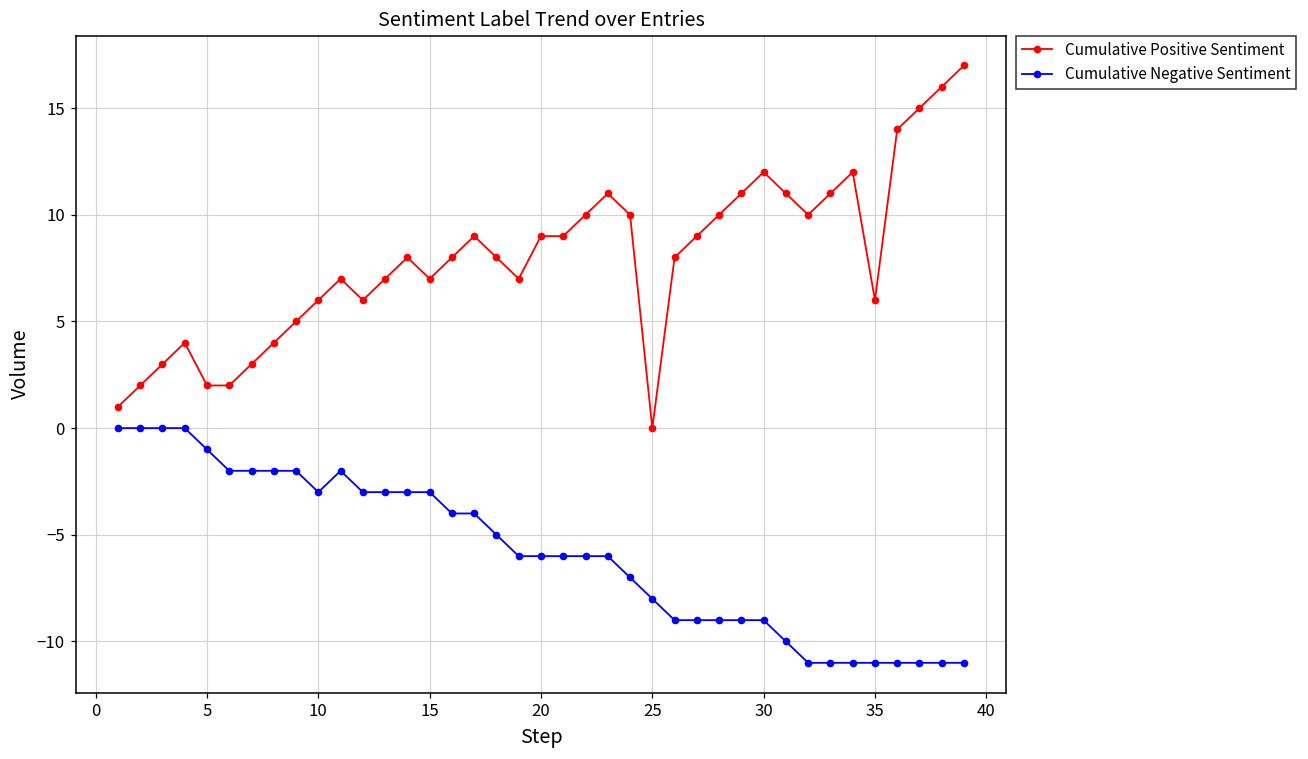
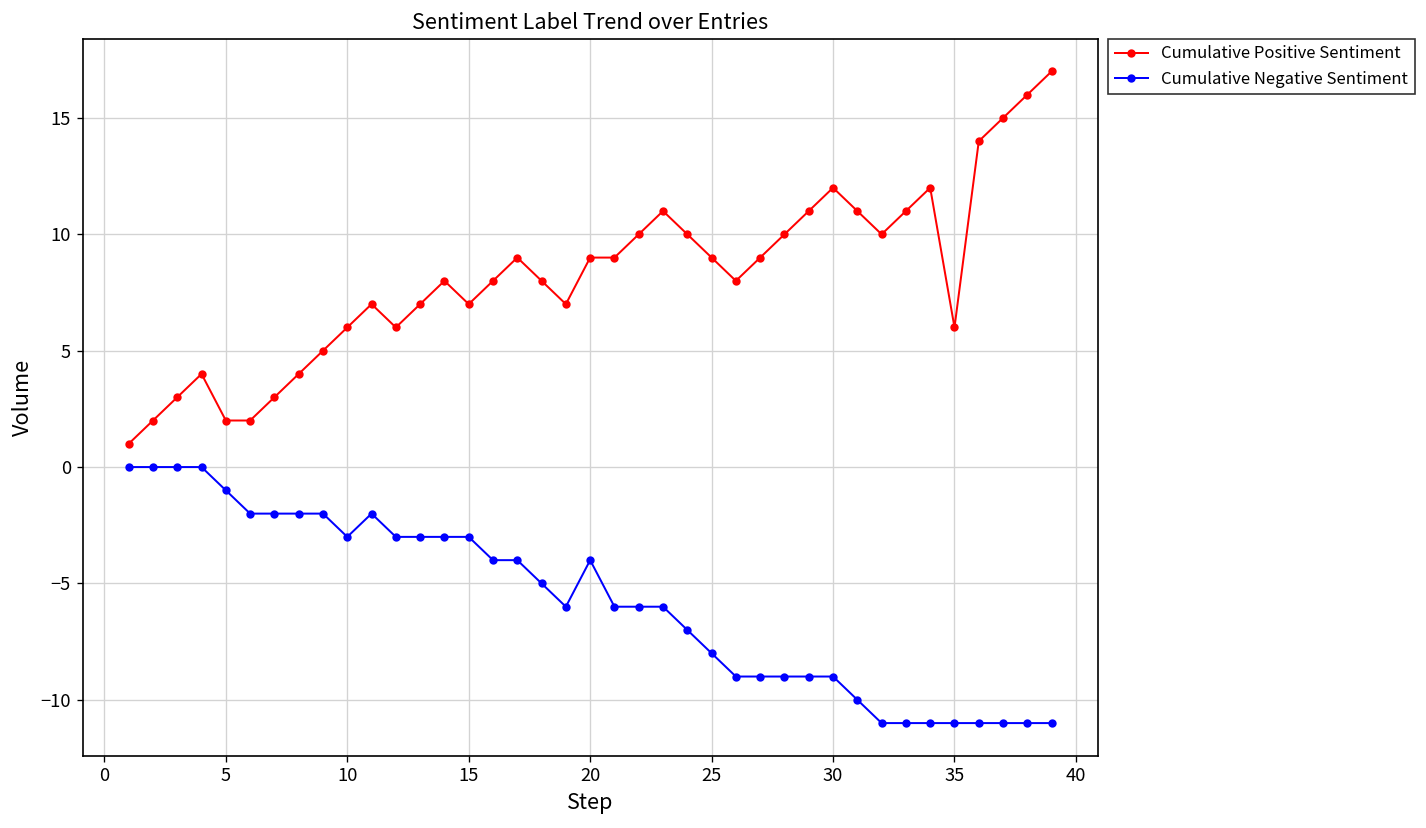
  {
    "Cumulative Positive Sentiment": {
      "5": 2,
      "10": 6,
      "15": 7,
      "20": 9,
-     "25": 0,
+     "25": 9,
      "30": 12,
      "35": 6
    },
    "Cumulative Negative Sentiment": {
      "5": -1,
      "10": -3,
      "15": -3,
-     "20": -6,
+     "20": -4,
      "25": -8,
      "30": -9,
      "35": -11
    }
  }
